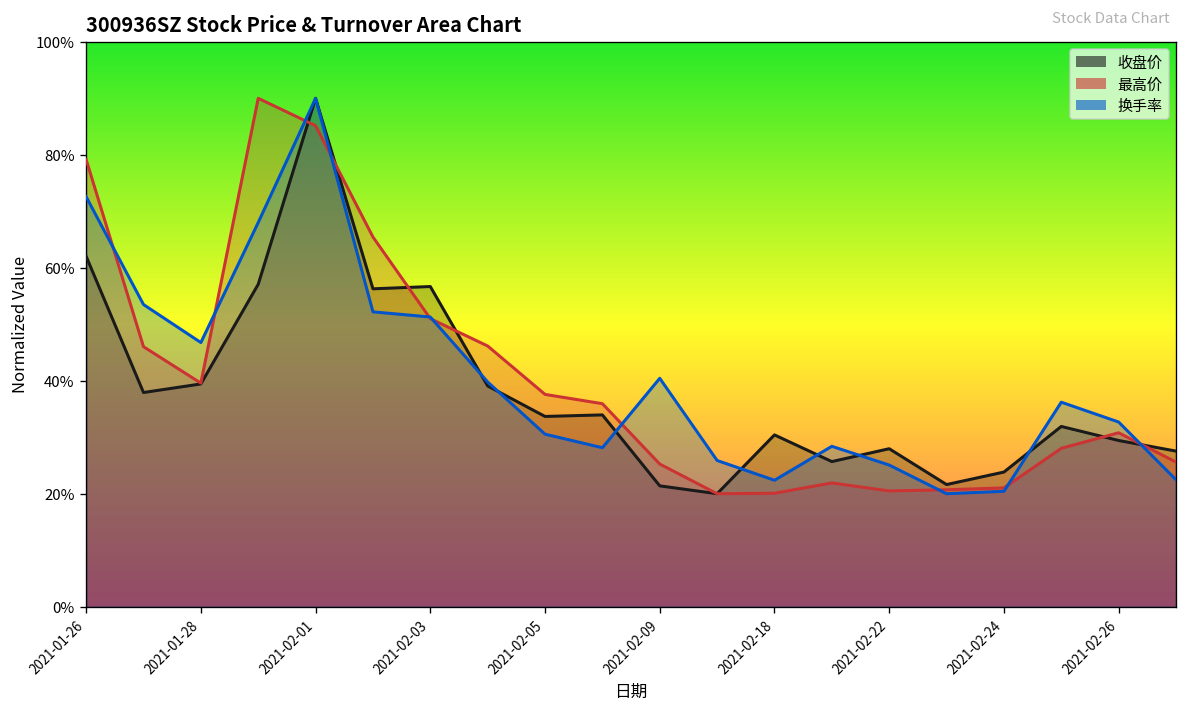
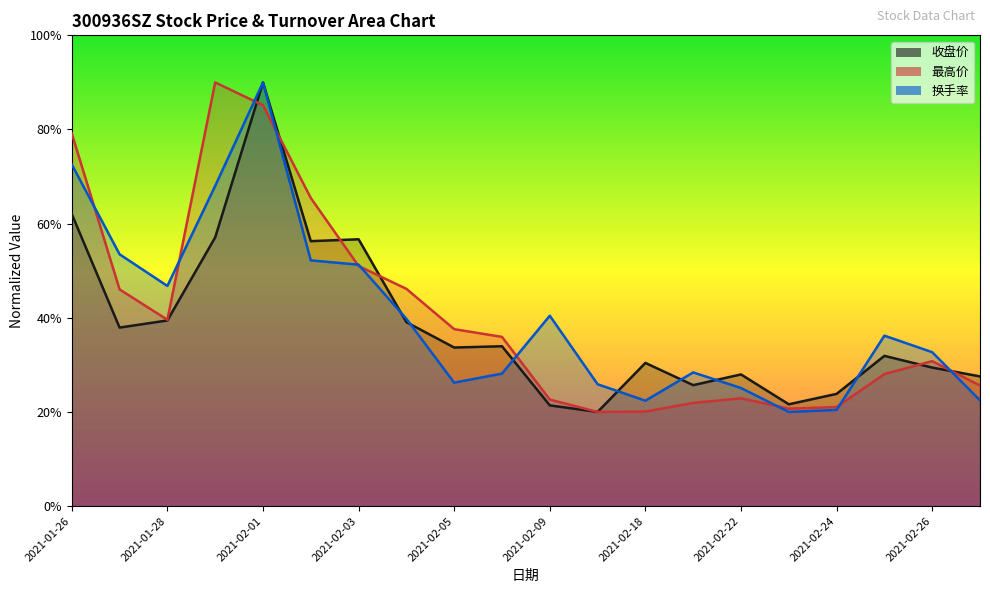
  {
    "收盘价": {
      "2021-01-26": "62%",
      "2021-02-03": "57%",
      "2021-02-05": "34%",
      "2021-02-09": "21%",
      "2021-02-18": "30%",
      "2021-02-22": "28%",
      "2021-02-24": "24%",
      "2021-02-26": "29%"
    },
    "最高价": {
      "2021-01-26": "79%",
      "2021-02-01": "85%",
      "2021-02-05": "38%",
-     "2021-02-09": "25%",
+     "2021-02-09": "23%",
      "2021-02-18": "20%",
-     "2021-02-22": "20%",
+     "2021-02-22": "23%",
      "2021-02-24": "21%",
      "2021-02-26": "31%"
    },
    "换手率": {
      "2021-01-26": "73%",
      "2021-01-28": "47%",
-     "2021-02-05": "31%",
+     "2021-02-05": "26%",
      "2021-02-09": "40%",
      "2021-02-18": "22%",
      "2021-02-22": "25%",
      "2021-02-24": "20%",
      "2021-02-26": "33%"
    }
  }
